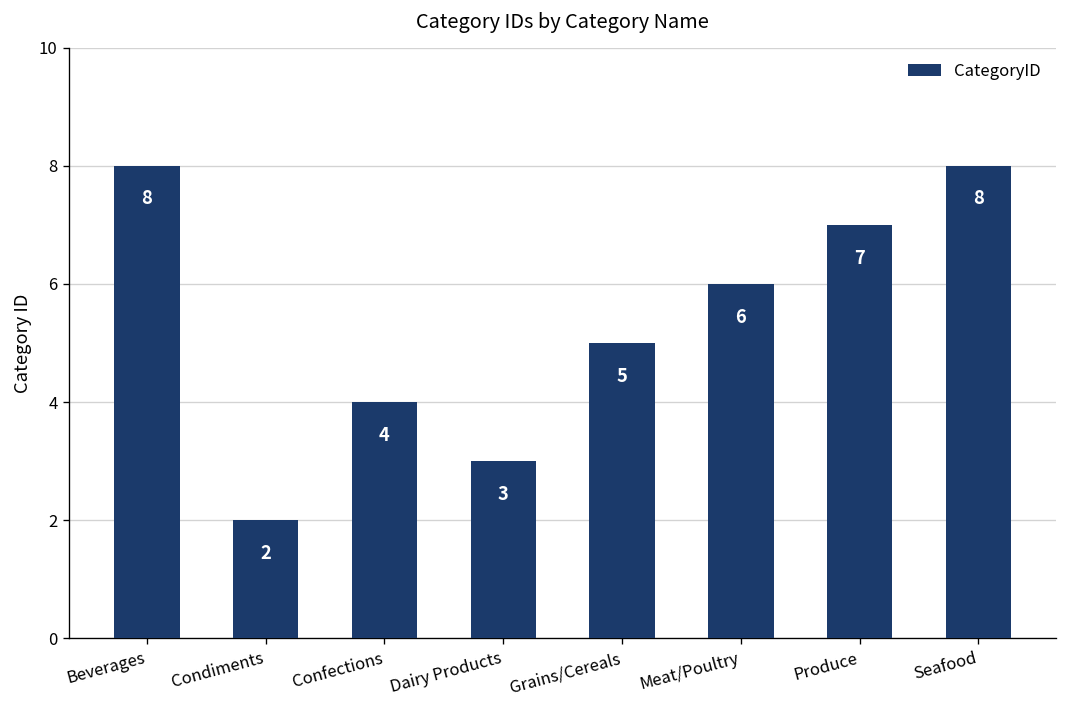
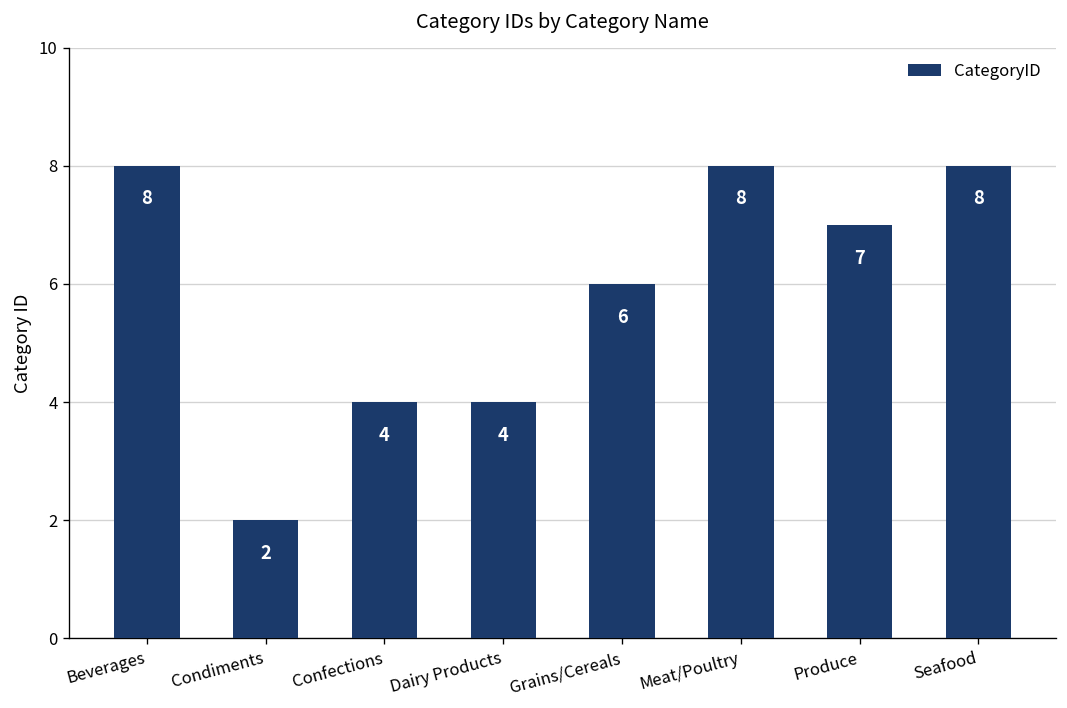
  {
    "Beverages": 8,
    "Condiments": 2,
    "Confections": 4,
-   "Dairy Products": 3,
-   "Grains/Cereals": 5,
-   "Meat/Poultry": 6,
+   "Dairy Products": 4,
+   "Grains/Cereals": 6,
+   "Meat/Poultry": 8,
    "Produce": 7,
    "Seafood": 8
  }
